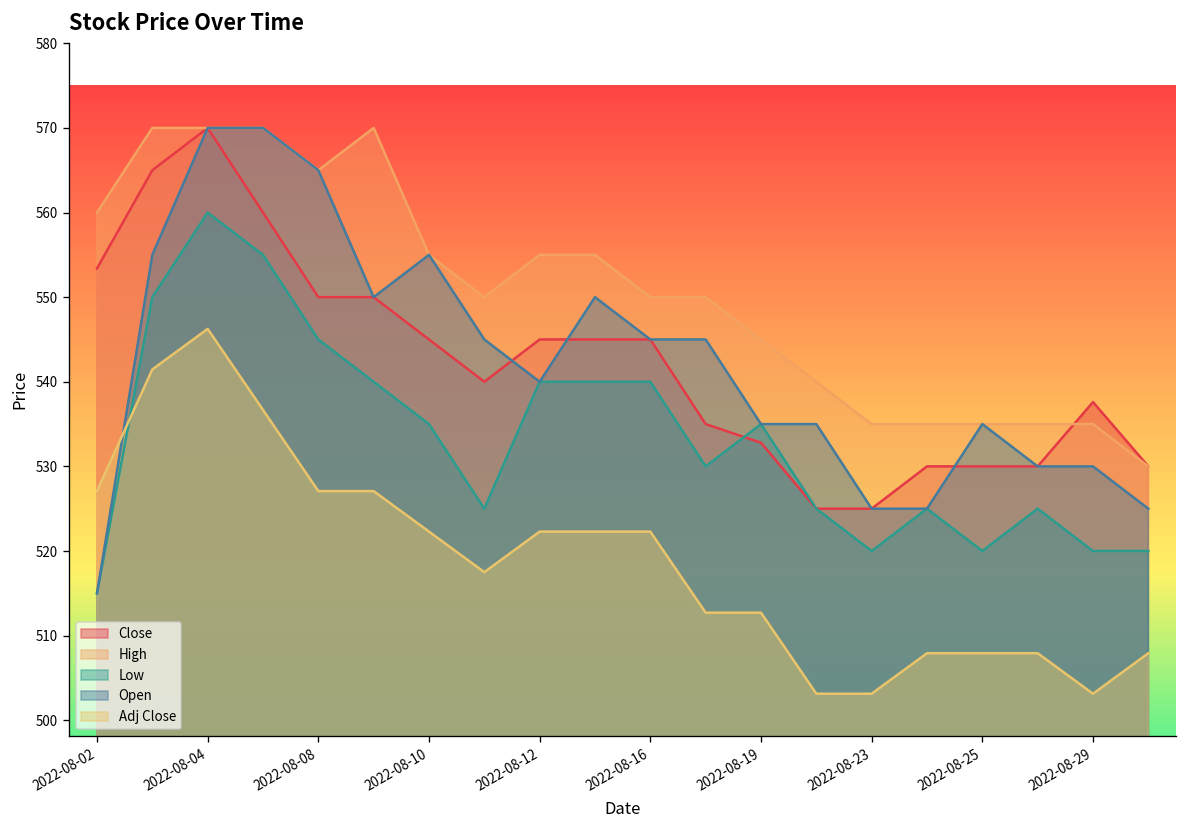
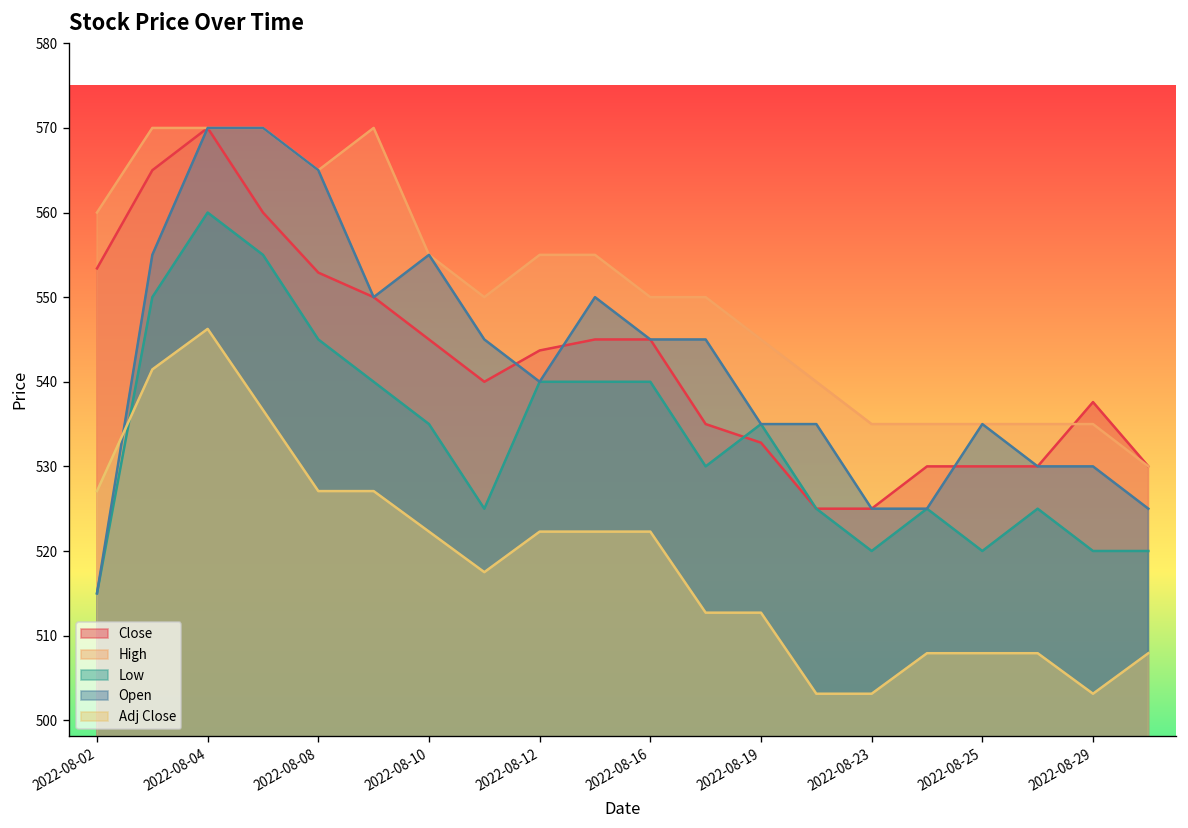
  {
    "Close": {
      "2022-08-02": 553,
-     "2022-08-08": 550,
+     "2022-08-08": 553,
      "2022-08-10": 545,
-     "2022-08-12": 545,
+     "2022-08-12": 544,
      "2022-08-19": 533,
      "2022-08-25": 530,
      "2022-08-29": 538
    }
  }
